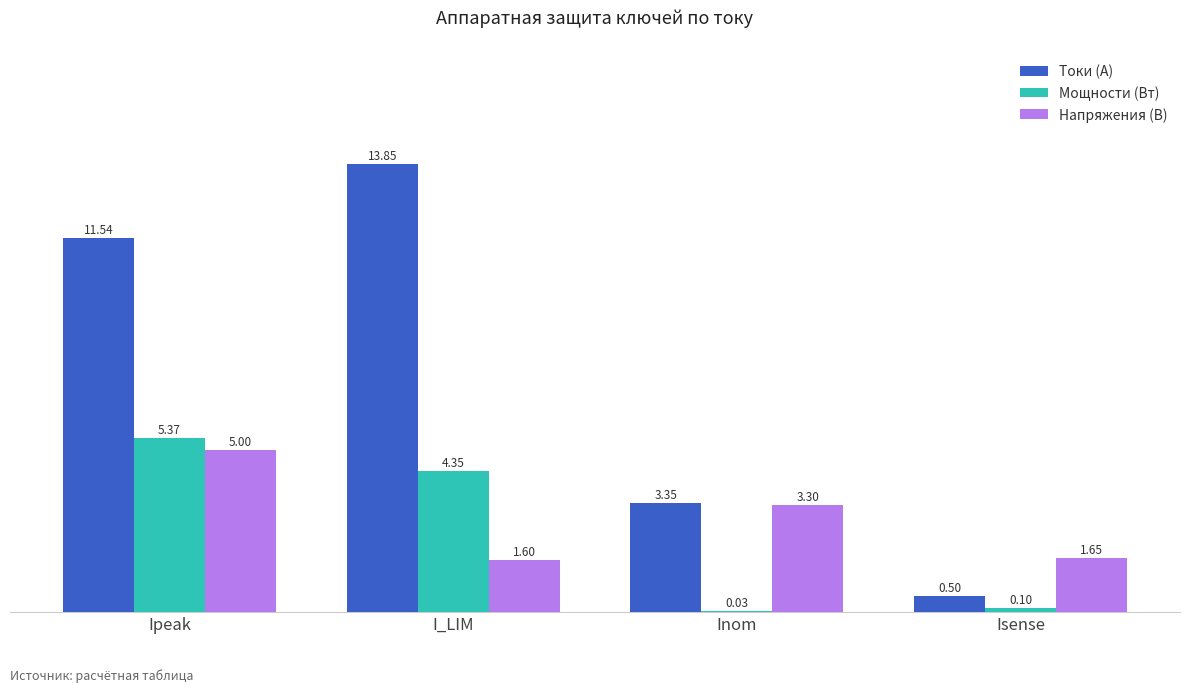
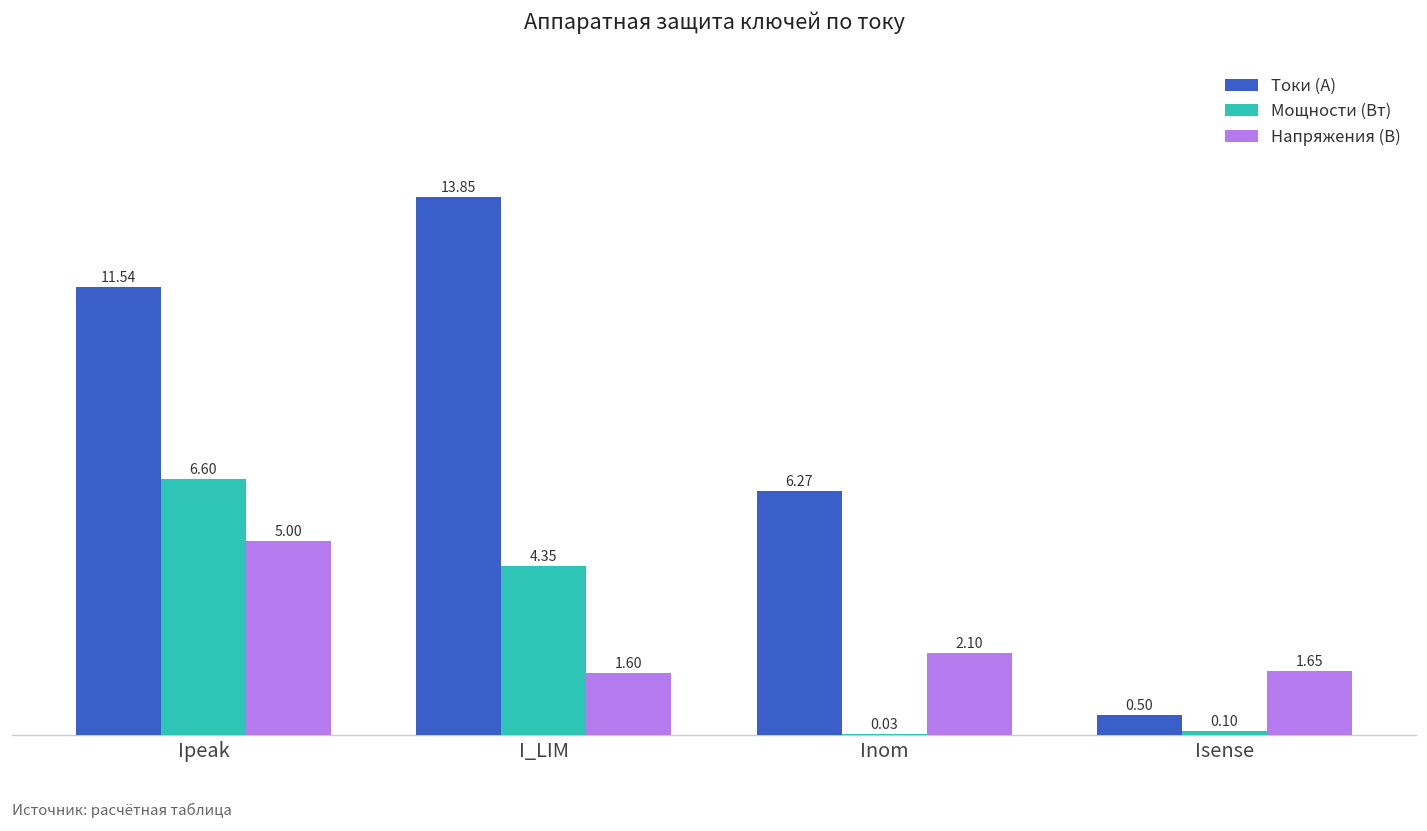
  {
    "Токи (A)": {
      "Ipeak": 11.54,
      "I_LIM": 13.85,
-     "Inom": 3.35,
+     "Inom": 6.27,
      "Isense": 0.50
    },
    "Мощности (Вт)": {
-     "Ipeak": 5.37,
+     "Ipeak": 6.60,
      "I_LIM": 4.35,
      "Inom": 0.03,
      "Isense": 0.10
    },
    "Напряжения (В)": {
      "Ipeak": 5.00,
      "I_LIM": 1.60,
-     "Inom": 3.30,
+     "Inom": 2.10,
      "Isense": 1.65
    }
  }
